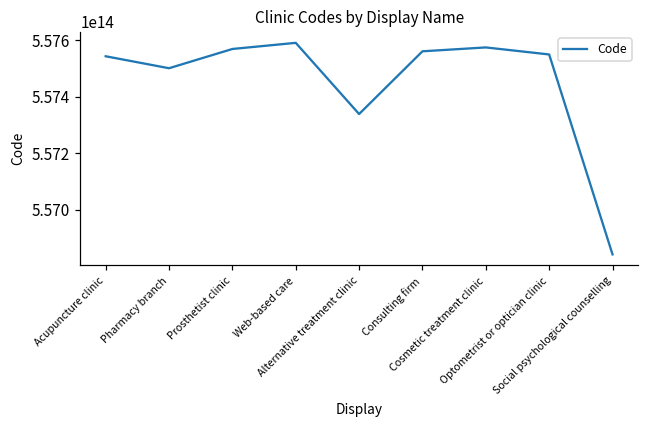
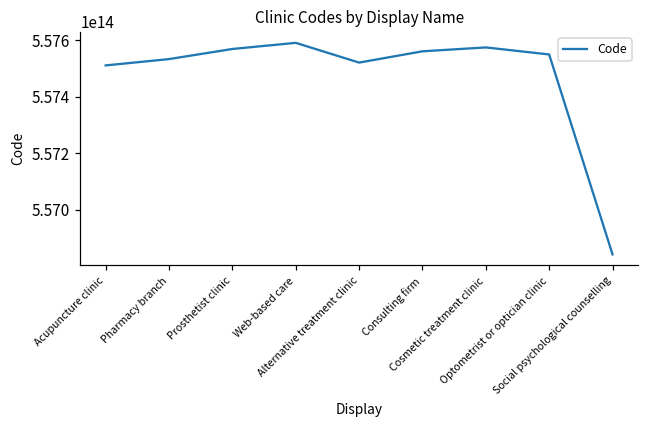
  {
-   "Acupuncture clinic": 557540000000000,
-   "Pharmacy branch": 557500000000000,
+   "Acupuncture clinic": 557510000000000,
+   "Pharmacy branch": 557530000000000,
    "Prosthetist clinic": 557570000000000,
    "Web-based care": 557590000000000,
-   "Alternative treatment clinic": 557340000000000,
+   "Alternative treatment clinic": 557520000000000,
    "Consulting firm": 557560000000000,
    "Cosmetic treatment clinic": 557570000000000,
    "Optometrist or optician clinic": 557550000000000,
    "Social psychological counselling": 556840000000000
  }
